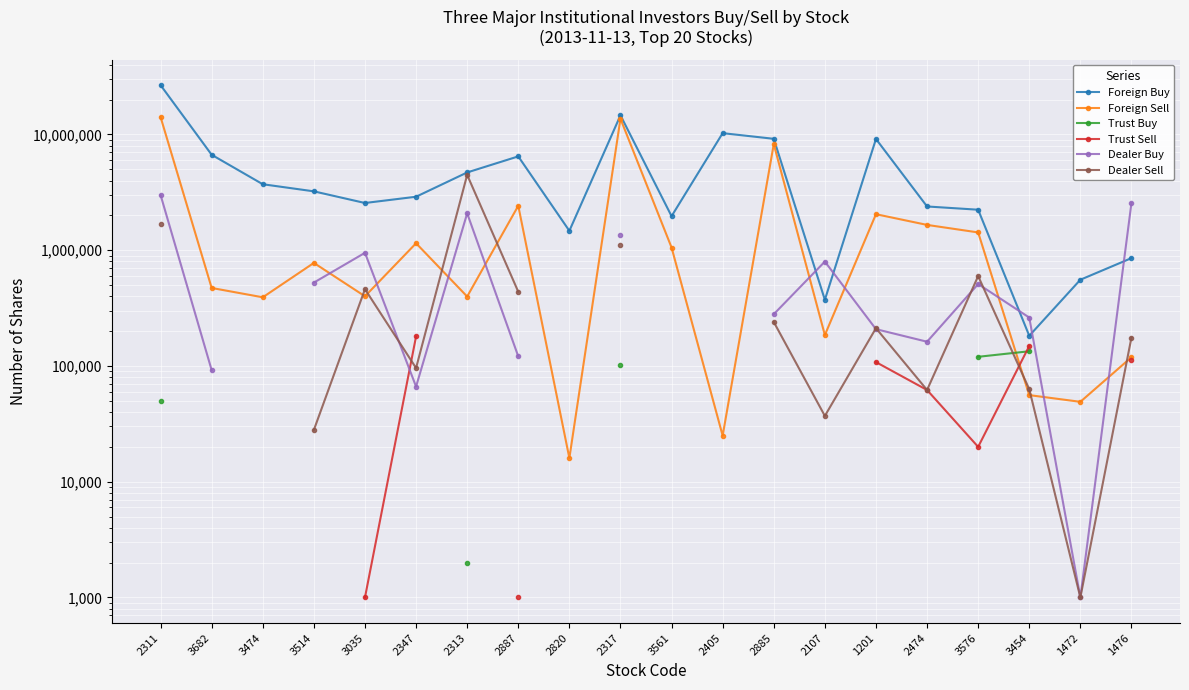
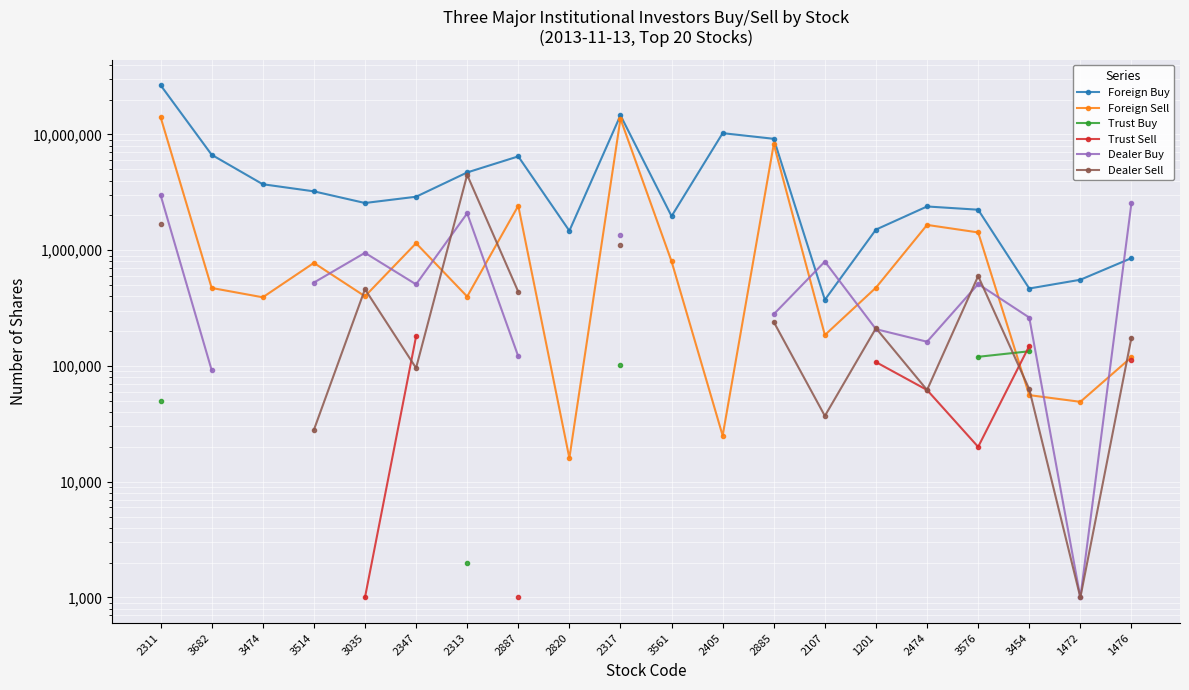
  {
    "Foreign Buy": {
      "2311": "27,000,000",
      "3682": "7,000,000",
      "3474": "3,700,000",
      "3514": "3,200,000",
      "3035": "2,600,000",
      "2347": "2,900,000",
      "2887": "6,000,000",
      "2820": "1,500,000",
      "2317": "15,000,000",
      "3561": "2,000,000",
      "2405": "10,000,000",
      "2885": "9,000,000",
      "2107": "370,000",
-     "1201": "9,000,000",
+     "1201": "1,500,000",
      "2474": "2,400,000",
      "3576": "2,200,000",
-     "3454": "180,000",
+     "3454": "470,000",
      "1472": "600,000",
      "1476": "900,000"
    },
    "Foreign Sell": {
      "2311": "14,000,000",
      "3682": "470,000",
      "3474": "390,000",
      "3514": "800,000",
      "3035": "400,000",
      "2347": "1,100,000",
      "2313": "400,000",
      "2887": "2,400,000",
      "2820": "16,000",
      "2317": "14,000,000",
-     "3561": "1,100,000",
+     "3561": "800,000",
      "2405": "25,000",
      "2885": "8,000,000",
      "2107": "190,000",
-     "1201": "2,000,000",
+     "1201": "480,000",
      "2474": "1,700,000",
      "3576": "1,400,000",
      "3454": "60,000",
      "1472": "49,000",
      "1476": "120,000"
    },
    "Trust Buy": {
      "2311": "50,000",
      "2313": "2,000",
      "2317": "100,000",
      "3576": "120,000",
      "3454": "130,000"
    },
    "Trust Sell": {
      "3035": "1,000",
      "2347": "180,000",
      "2887": "1,000",
      "1201": "110,000",
      "3576": "20,000",
      "3454": "150,000",
      "1476": "110,000"
    },
    "Dealer Buy": {
      "2311": "3,000,000",
      "3682": "90,000",
      "3514": "500,000",
      "3035": "900,000",
-     "2347": "70,000",
+     "2347": "500,000",
      "2313": "2,100,000",
      "2887": "120,000",
      "2317": "1,300,000",
      "2885": "280,000",
      "2107": "800,000",
      "2474": "160,000",
      "3576": "500,000",
      "3454": "260,000",
      "1476": "2,600,000"
    },
    "Dealer Sell": {
      "2311": "1,700,000",
      "3514": "28,000",
      "3035": "460,000",
      "2347": "100,000",
      "2887": "440,000",
      "2317": "1,100,000",
      "2885": "240,000",
      "2107": "37,000",
      "3576": "600,000",
      "3454": "60,000",
      "1476": "180,000"
    }
  }
